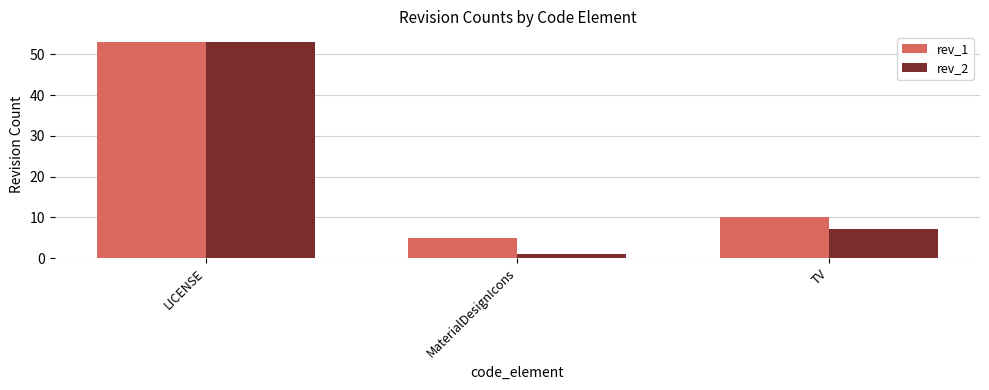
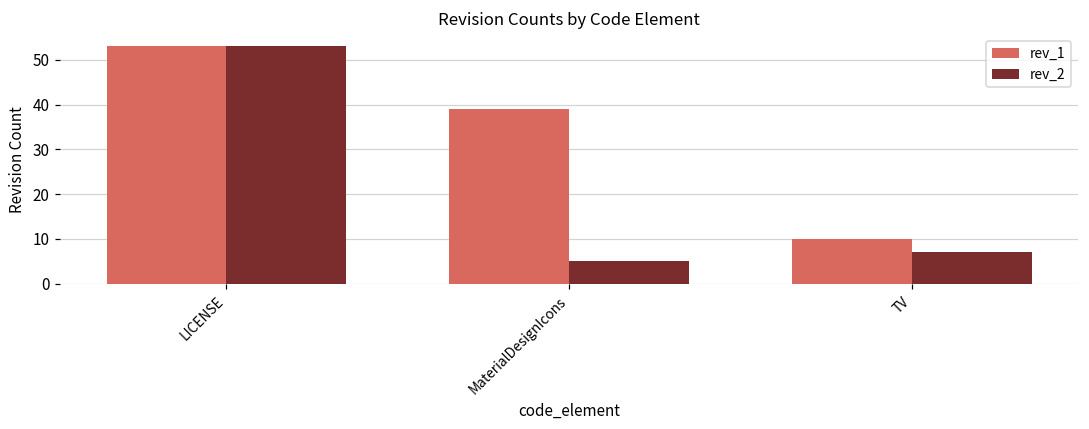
  {
    "rev_1": {
      "LICENSE": 53,
-     "MaterialDesignIcons": 5,
+     "MaterialDesignIcons": 39,
      "TV": 10
    },
    "rev_2": {
      "LICENSE": 53,
-     "MaterialDesignIcons": 1,
+     "MaterialDesignIcons": 5,
      "TV": 7
    }
  }
